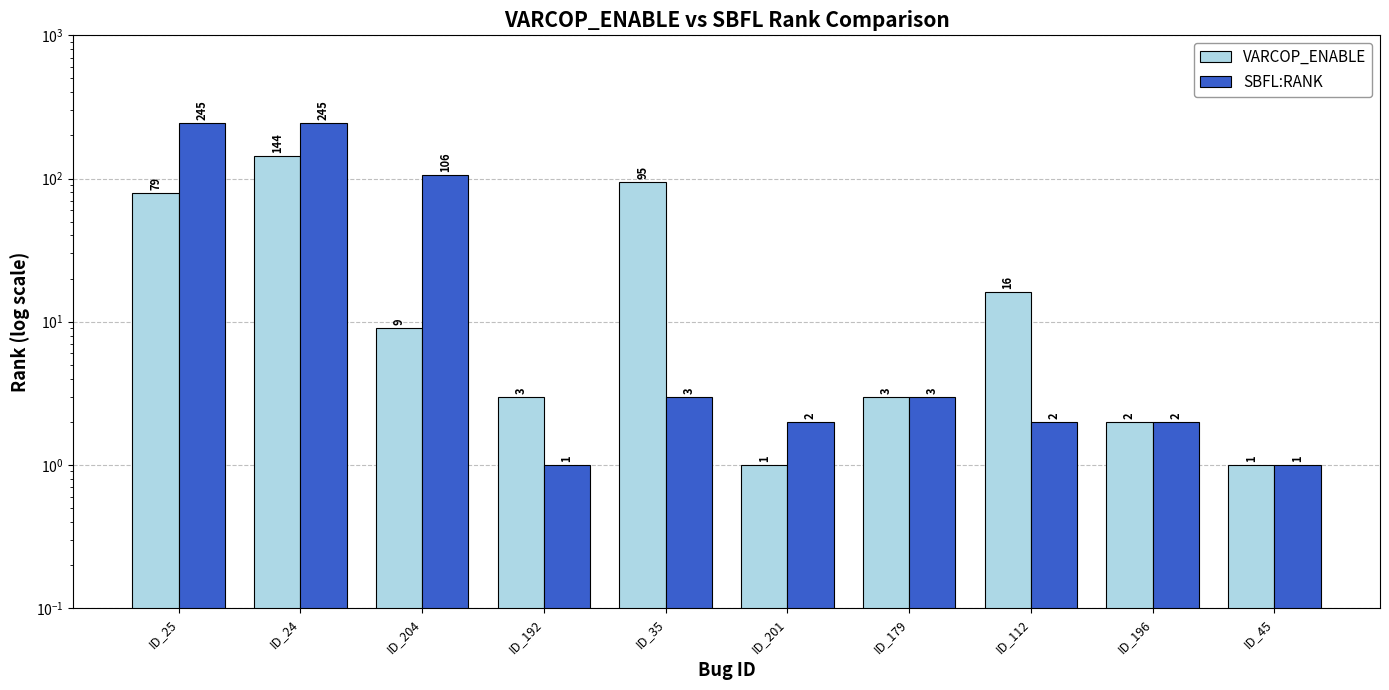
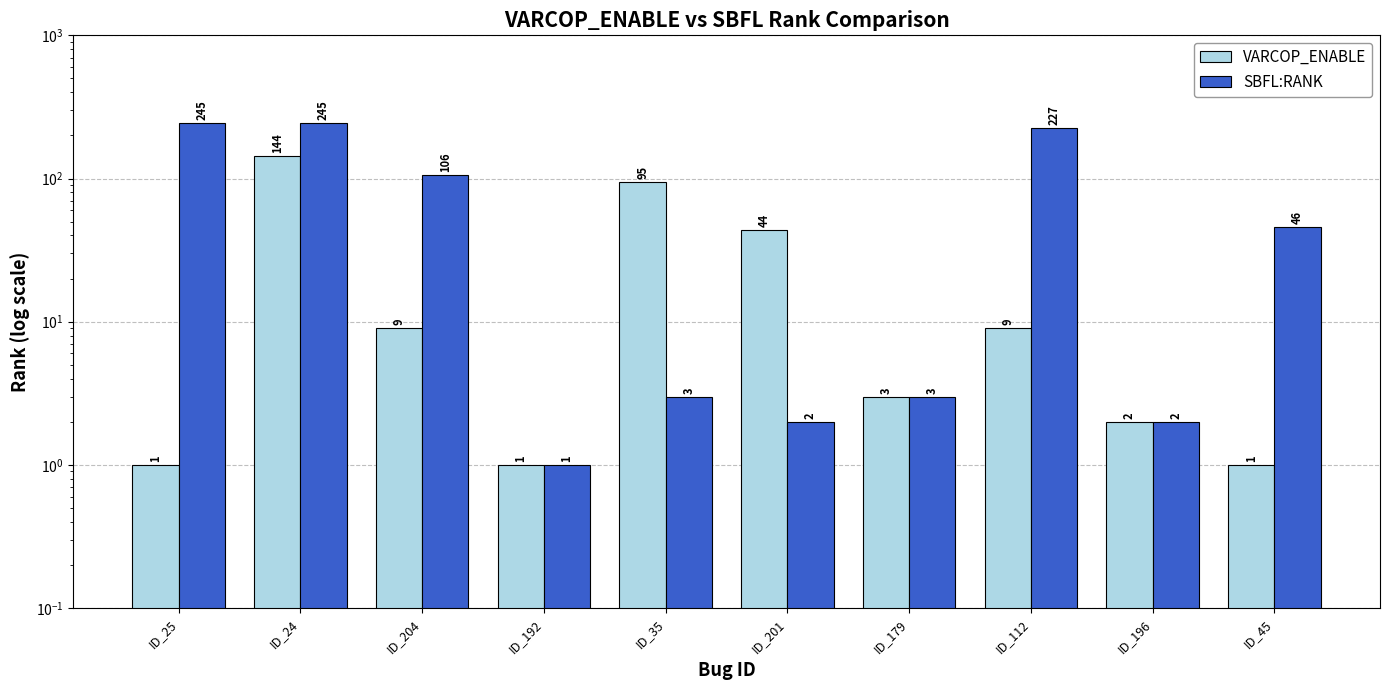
  {
    "VARCOP_ENABLE": {
-     "ID_25": 79,
+     "ID_25": 1,
      "ID_24": 144,
      "ID_204": 9,
-     "ID_192": 3,
+     "ID_192": 1,
      "ID_35": 95,
-     "ID_201": 1,
+     "ID_201": 44,
      "ID_179": 3,
-     "ID_112": 16,
+     "ID_112": 9,
      "ID_196": 2,
      "ID_45": 1
    },
    "SBFL:RANK": {
      "ID_25": 245,
      "ID_24": 245,
      "ID_204": 106,
      "ID_192": 1,
      "ID_35": 3,
      "ID_201": 2,
      "ID_179": 3,
-     "ID_112": 2,
+     "ID_112": 227,
      "ID_196": 2,
-     "ID_45": 1
+     "ID_45": 46
    }
  }
